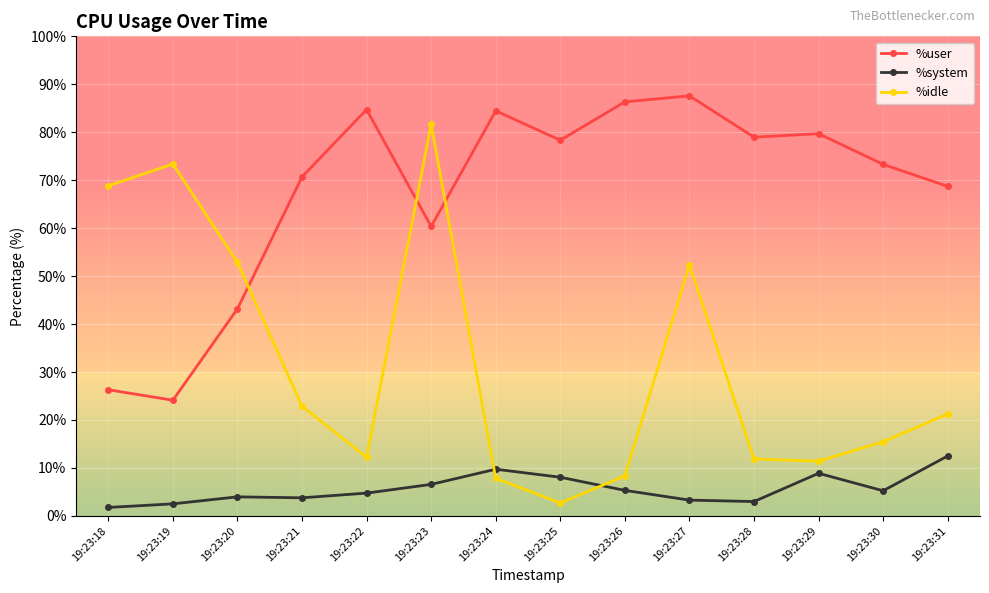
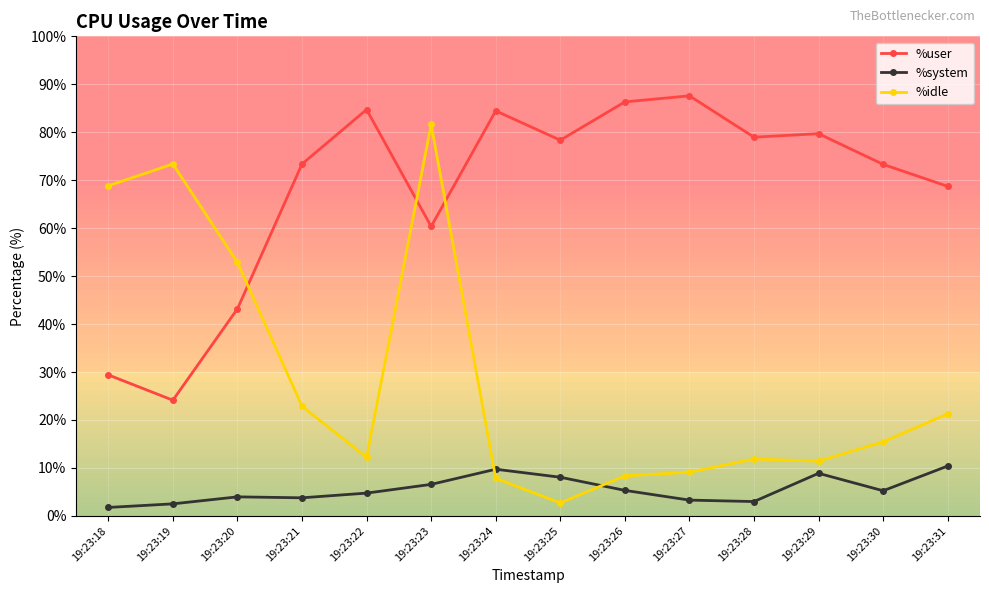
  {
    "%user": {
-     "19:23:18": "26%",
+     "19:23:18": "29%",
      "19:23:19": "24%",
      "19:23:20": "43%",
-     "19:23:21": "71%",
+     "19:23:21": "73%",
      "19:23:22": "85%",
      "19:23:23": "60%",
      "19:23:24": "84%",
      "19:23:25": "78%",
      "19:23:26": "86%",
      "19:23:27": "88%",
      "19:23:28": "79%",
      "19:23:29": "80%",
      "19:23:30": "73%",
      "19:23:31": "69%"
    },
    "%system": {
      "19:23:18": "2%",
      "19:23:19": "3%",
      "19:23:20": "4%",
      "19:23:21": "4%",
      "19:23:22": "5%",
      "19:23:23": "7%",
      "19:23:24": "10%",
      "19:23:25": "8%",
      "19:23:26": "5%",
      "19:23:27": "3%",
      "19:23:28": "3%",
      "19:23:29": "9%",
      "19:23:30": "5%",
-     "19:23:31": "13%"
+     "19:23:31": "10%"
    },
    "%idle": {
      "19:23:18": "69%",
      "19:23:19": "73%",
      "19:23:20": "53%",
      "19:23:21": "23%",
      "19:23:22": "12%",
      "19:23:23": "82%",
      "19:23:24": "8%",
      "19:23:25": "3%",
      "19:23:26": "8%",
-     "19:23:27": "52%",
+     "19:23:27": "9%",
      "19:23:28": "12%",
      "19:23:29": "11%",
      "19:23:30": "15%",
      "19:23:31": "21%"
    }
  }
